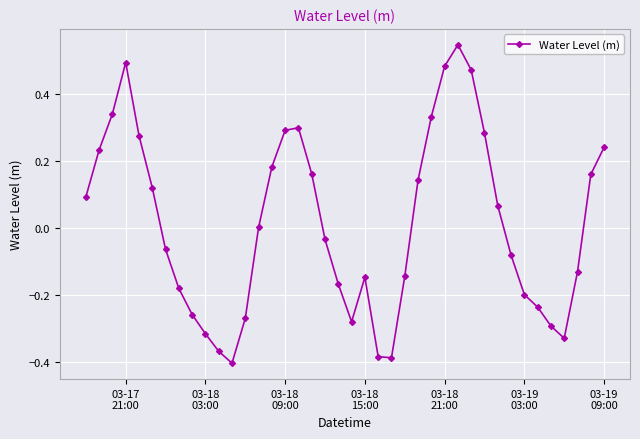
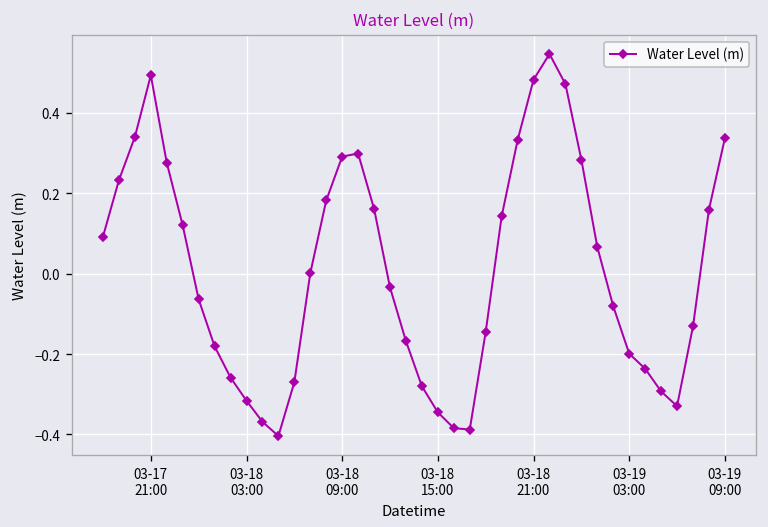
  {
    "03-17 21:00": 0.49,
    "03-18 03:00": -0.32,
    "03-18 09:00": 0.29,
-   "03-18 15:00": -0.15,
+   "03-18 15:00": -0.35,
    "03-18 21:00": 0.48,
    "03-19 03:00": -0.20,
-   "03-19 09:00": 0.24
+   "03-19 09:00": 0.34
  }
